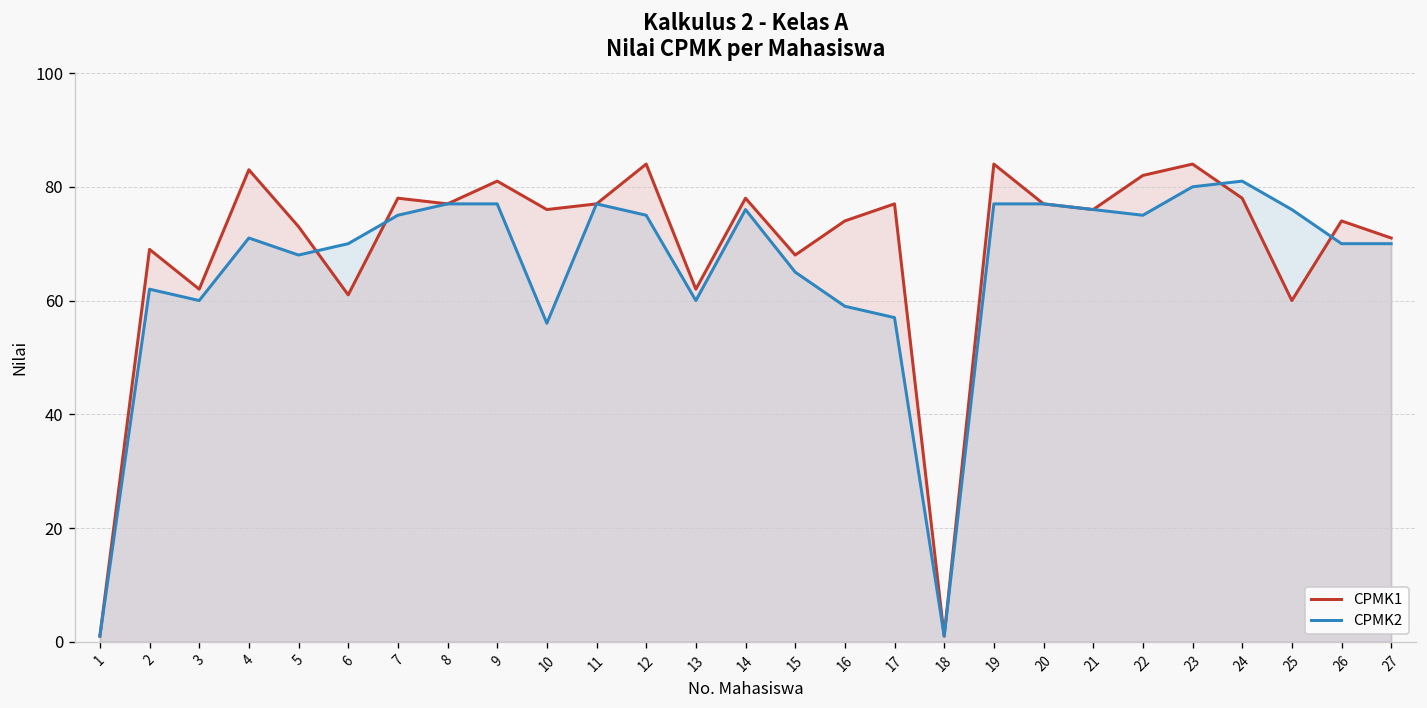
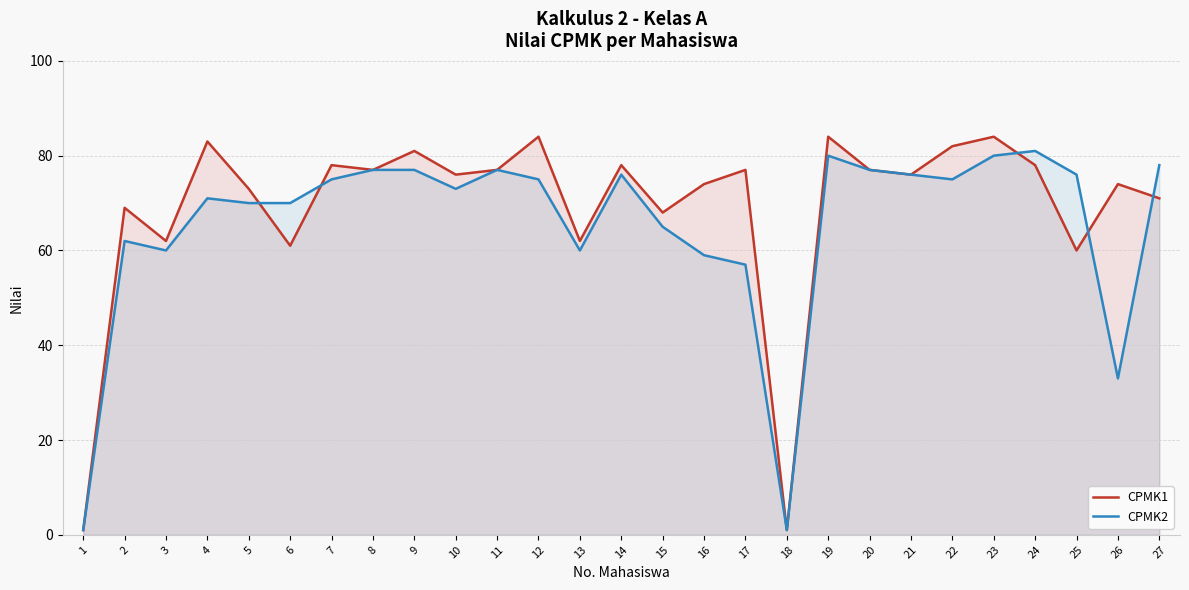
  {
    "CPMK1": {
      "2": 69,
      "3": 62,
      "4": 83,
      "5": 73,
      "6": 61,
      "7": 78,
      "9": 81,
      "10": 76,
      "12": 84,
      "13": 62,
      "14": 78,
      "15": 68,
      "16": 74,
      "17": 77,
      "19": 84,
      "22": 82,
      "23": 84,
      "24": 78,
      "25": 60,
      "26": 74,
      "27": 71
    },
    "CPMK2": {
      "2": 62,
      "3": 60,
      "4": 71,
-     "5": 68,
+     "5": 70,
      "6": 70,
      "7": 75,
      "9": 77,
-     "10": 56,
+     "10": 73,
      "12": 75,
      "13": 60,
      "14": 76,
      "15": 65,
      "16": 59,
      "17": 57,
-     "19": 77,
+     "19": 80,
      "22": 75,
      "23": 80,
      "24": 81,
      "25": 76,
-     "26": 70,
-     "27": 70
+     "26": 33,
+     "27": 78
    }
  }
